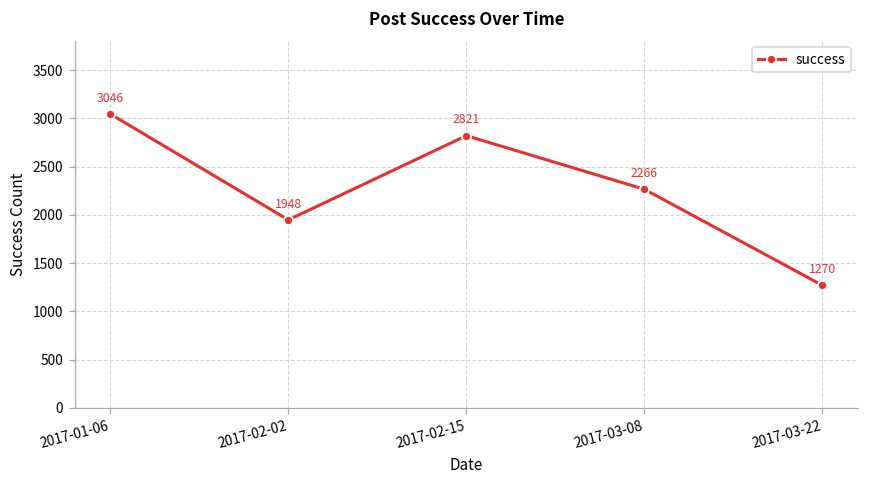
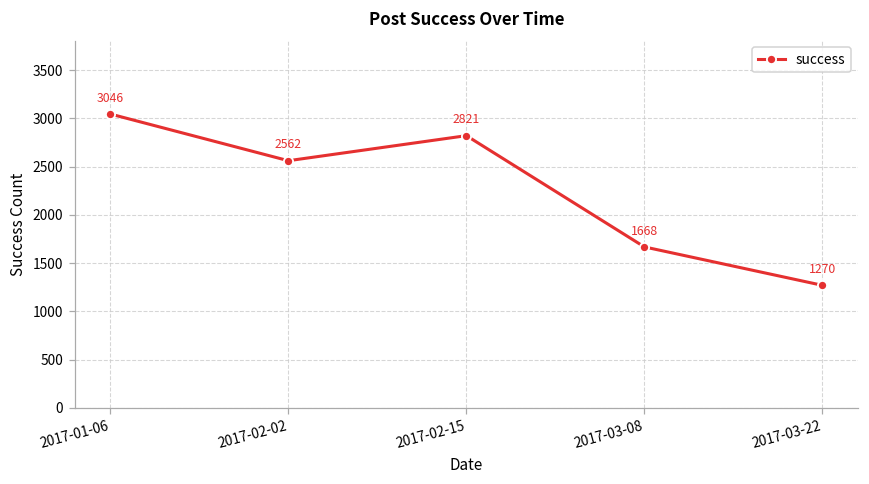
  {
    "2017-01-06": 3046,
-   "2017-02-02": 1948,
-   "2017-03-08": 2266,
+   "2017-02-02": 2562,
+   "2017-03-08": 1668,
    "2017-03-22": 1270
  }
